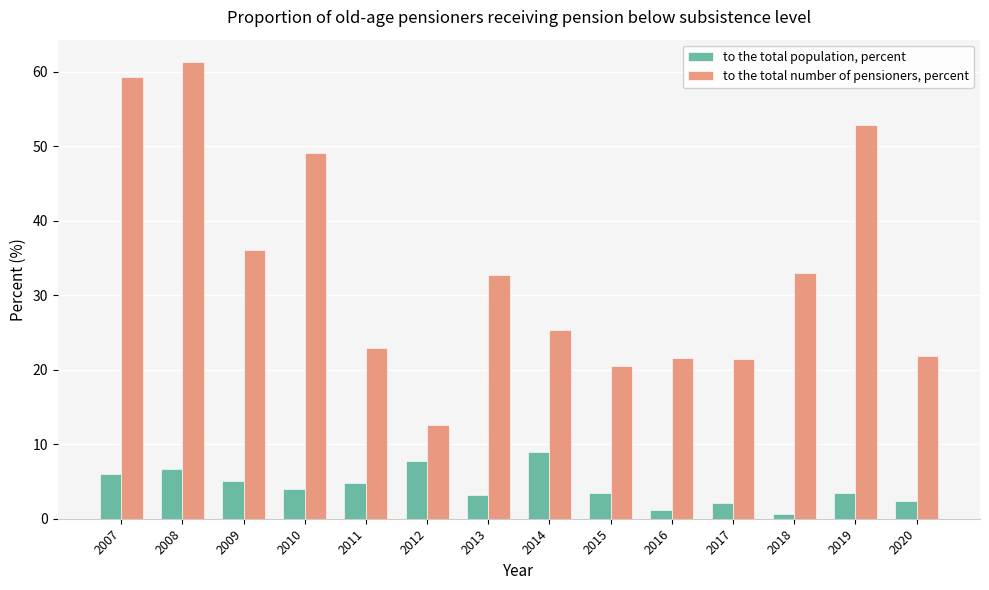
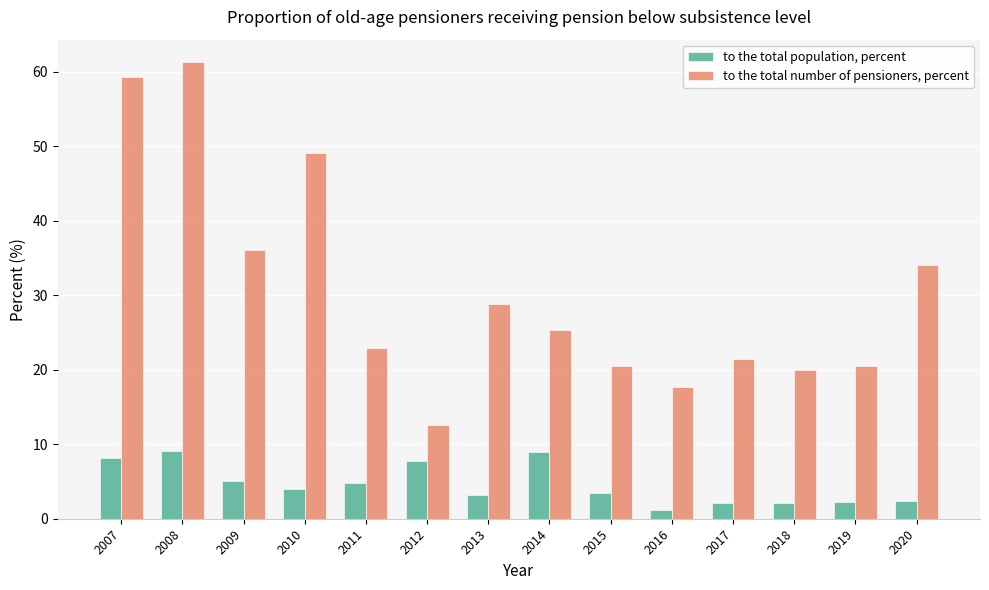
  {
    "to the total population, percent": {
-     "2007": 6,
-     "2008": 7,
+     "2007": 8,
+     "2008": 9,
      "2009": 5,
      "2010": 4,
      "2011": 5,
      "2012": 8,
      "2013": 3,
      "2014": 9,
      "2015": 3,
      "2016": 1,
      "2017": 2,
-     "2018": 1,
-     "2019": 3,
+     "2018": 2,
+     "2019": 2,
      "2020": 2
    },
    "to the total number of pensioners, percent": {
      "2007": 59,
      "2008": 61,
      "2009": 36,
      "2010": 49,
      "2011": 23,
      "2012": 13,
-     "2013": 33,
+     "2013": 29,
      "2014": 25,
      "2015": 20,
-     "2016": 22,
+     "2016": 18,
      "2017": 21,
-     "2018": 33,
-     "2019": 53,
-     "2020": 22
+     "2018": 20,
+     "2019": 21,
+     "2020": 34
    }
  }
